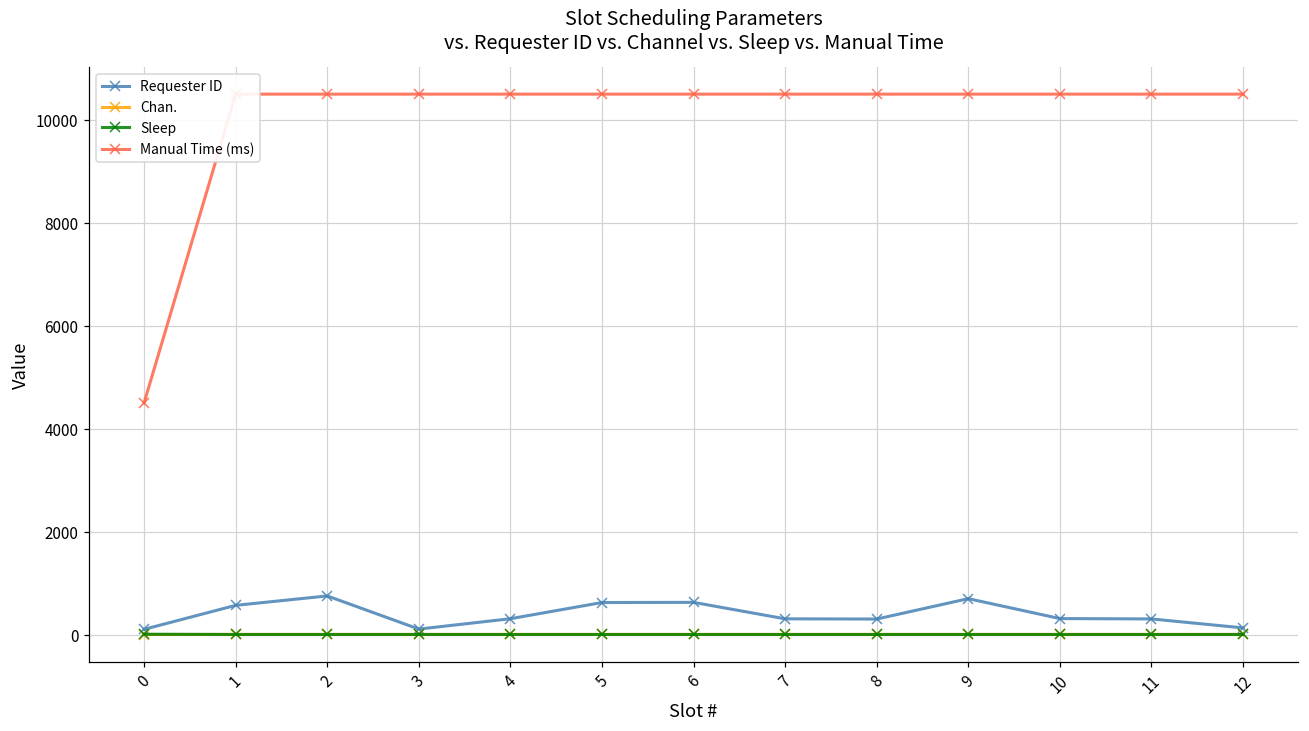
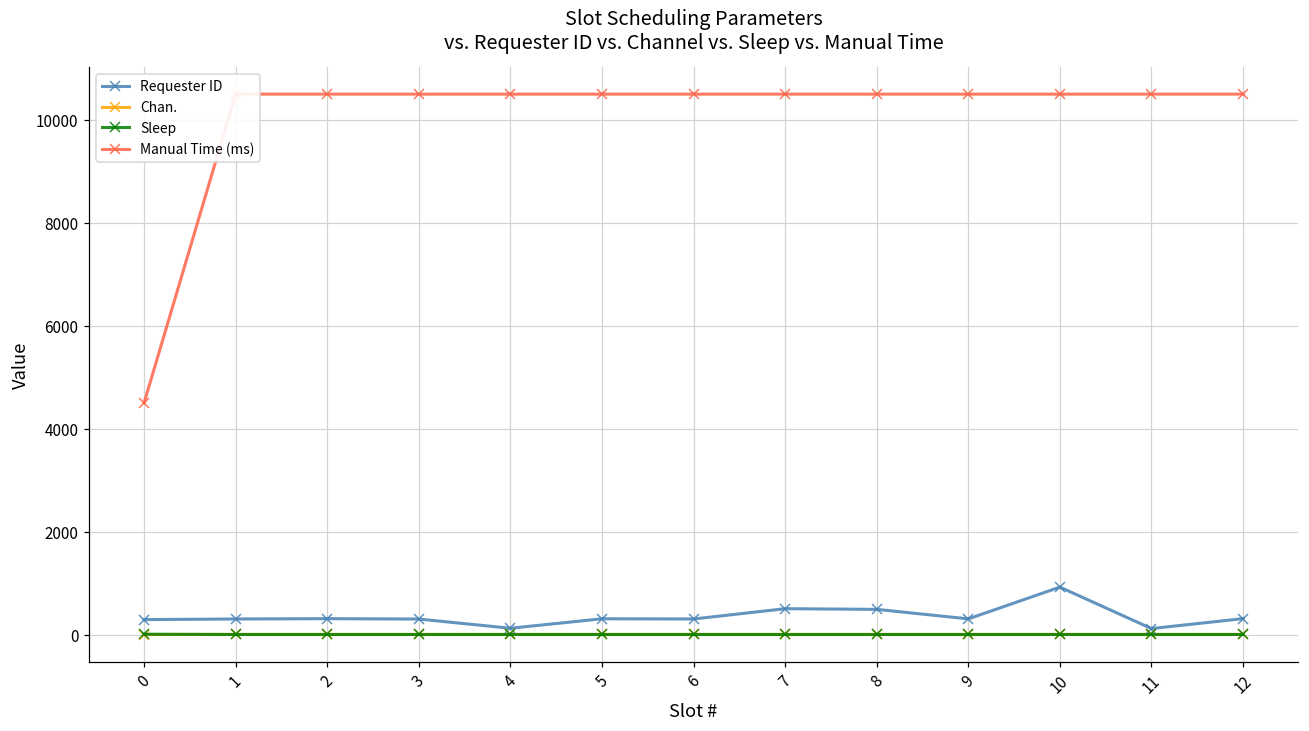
  {
    "Requester ID": {
-     "0": 100,
-     "1": 600,
-     "2": 800,
-     "3": 100,
-     "4": 300,
-     "5": 600,
-     "6": 600,
-     "7": 300,
-     "8": 300,
-     "9": 700,
-     "10": 300,
-     "11": 300,
-     "12": 100
+     "0": 300,
+     "1": 300,
+     "2": 300,
+     "3": 300,
+     "4": 100,
+     "5": 300,
+     "6": 300,
+     "7": 500,
+     "8": 500,
+     "9": 300,
+     "10": 900,
+     "11": 100,
+     "12": 300
    },
    "Sleep": {
      "0": 0,
      "1": 0,
      "2": 0,
      "3": 0,
      "4": 0,
      "5": 0,
      "6": 0,
      "7": 0,
      "8": 0,
      "9": 0,
      "10": 0,
      "11": 0,
      "12": 0
    },
    "Manual Time (ms)": {
      "0": 4500,
      "2": 10500,
      "3": 10500,
      "4": 10500,
      "5": 10500,
      "6": 10500,
      "7": 10500,
      "8": 10500,
      "9": 10500,
      "10": 10500,
      "11": 10500,
      "12": 10500
    }
  }
